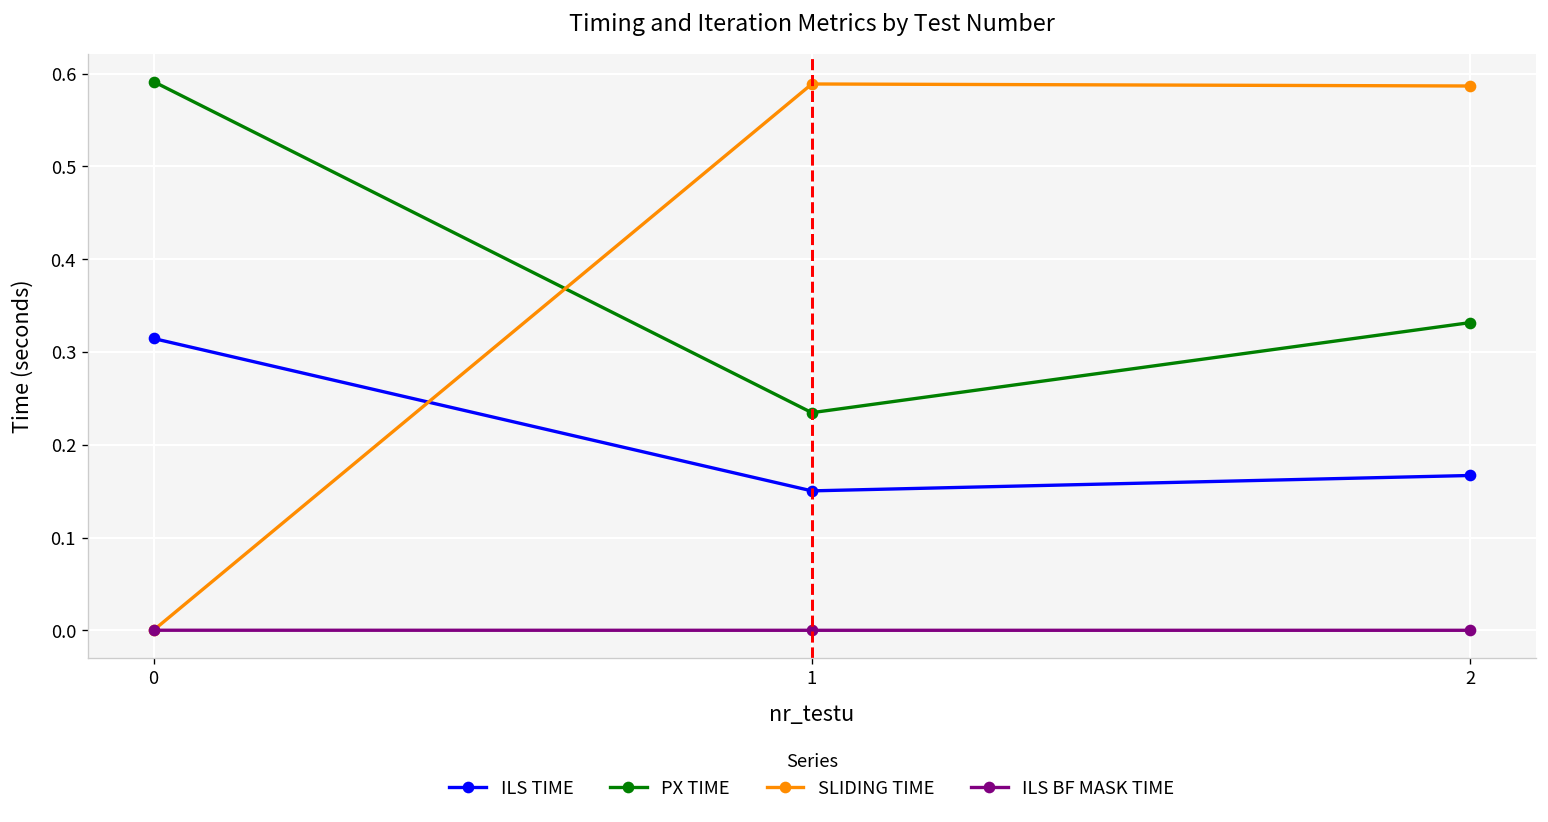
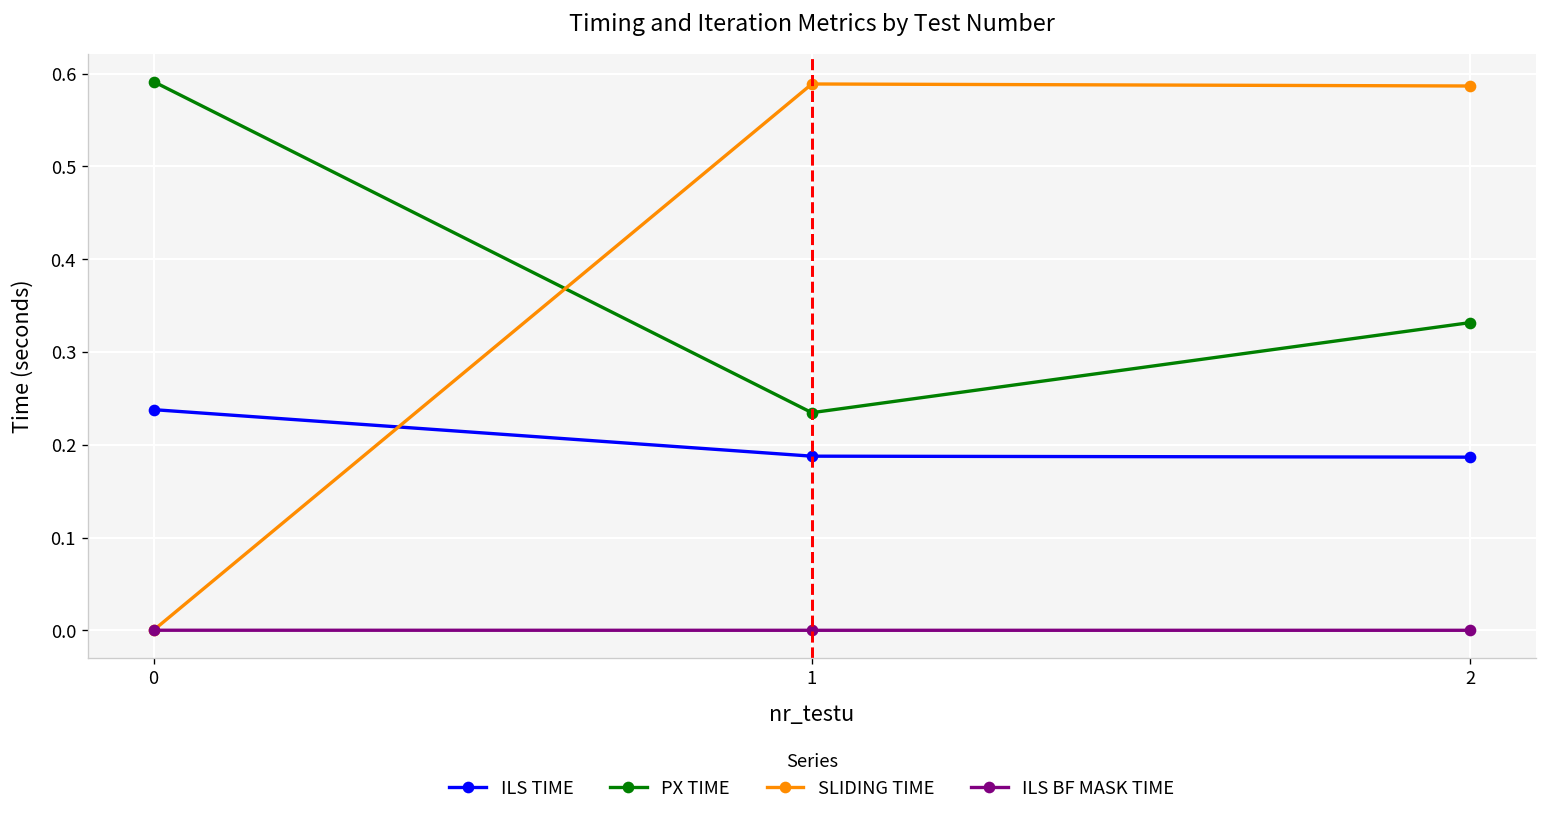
  {
    "ILS TIME": {
-     "0": 0.31,
-     "1": 0.15,
-     "2": 0.17
+     "0": 0.24,
+     "1": 0.19,
+     "2": 0.19
    },
    "PX TIME": {
      "0": 0.59,
      "1": 0.23,
      "2": 0.33
    },
    "SLIDING TIME": {
      "1": 0.59,
      "2": 0.59
    },
    "ILS BF MASK TIME": {
      "1": 0.00,
      "2": 0.00
    }
  }
